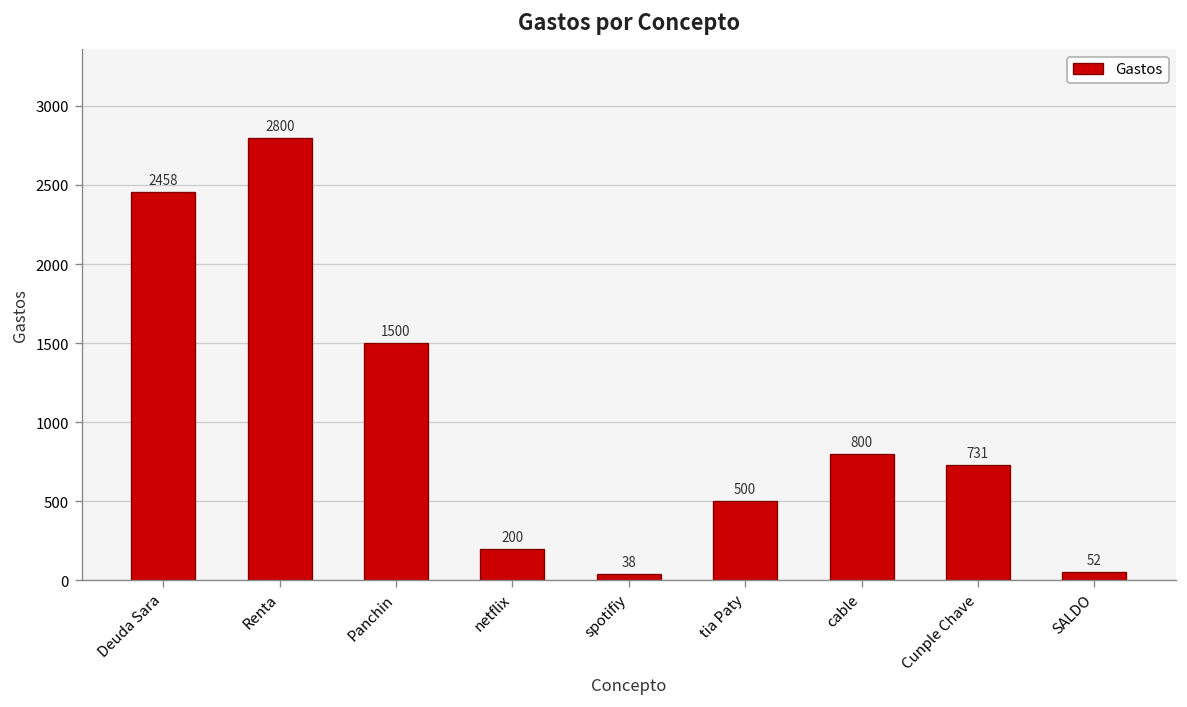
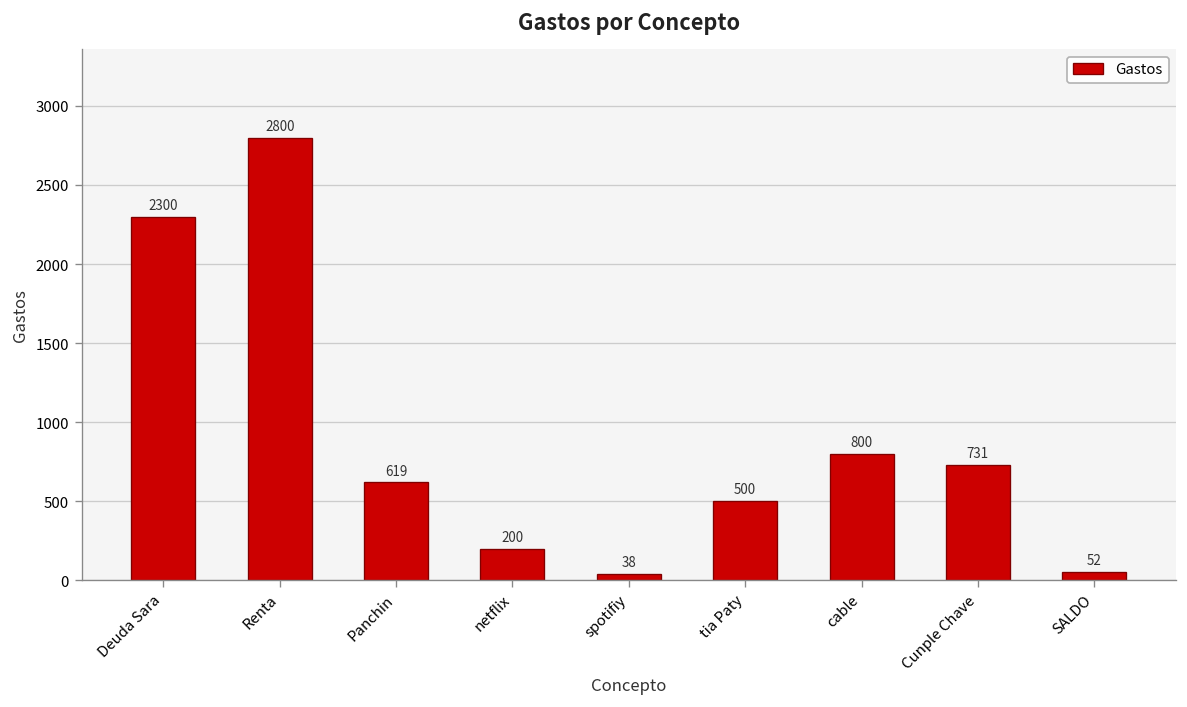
  {
-   "Deuda Sara": 2458,
+   "Deuda Sara": 2300,
    "Renta": 2800,
-   "Panchin": 1500,
+   "Panchin": 619,
    "netflix": 200,
    "spotifiy": 38,
    "tia Paty": 500,
    "cable": 800,
    "Cunple Chave": 731,
    "SALDO": 52
  }
